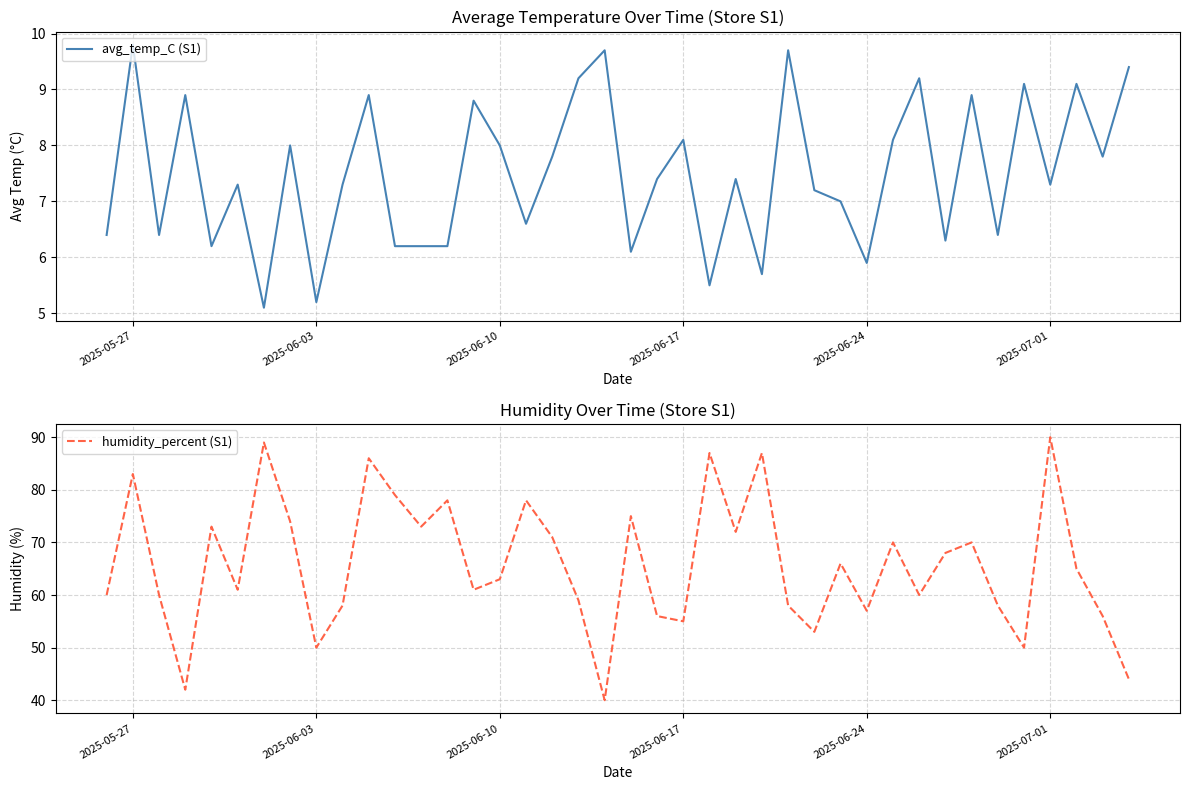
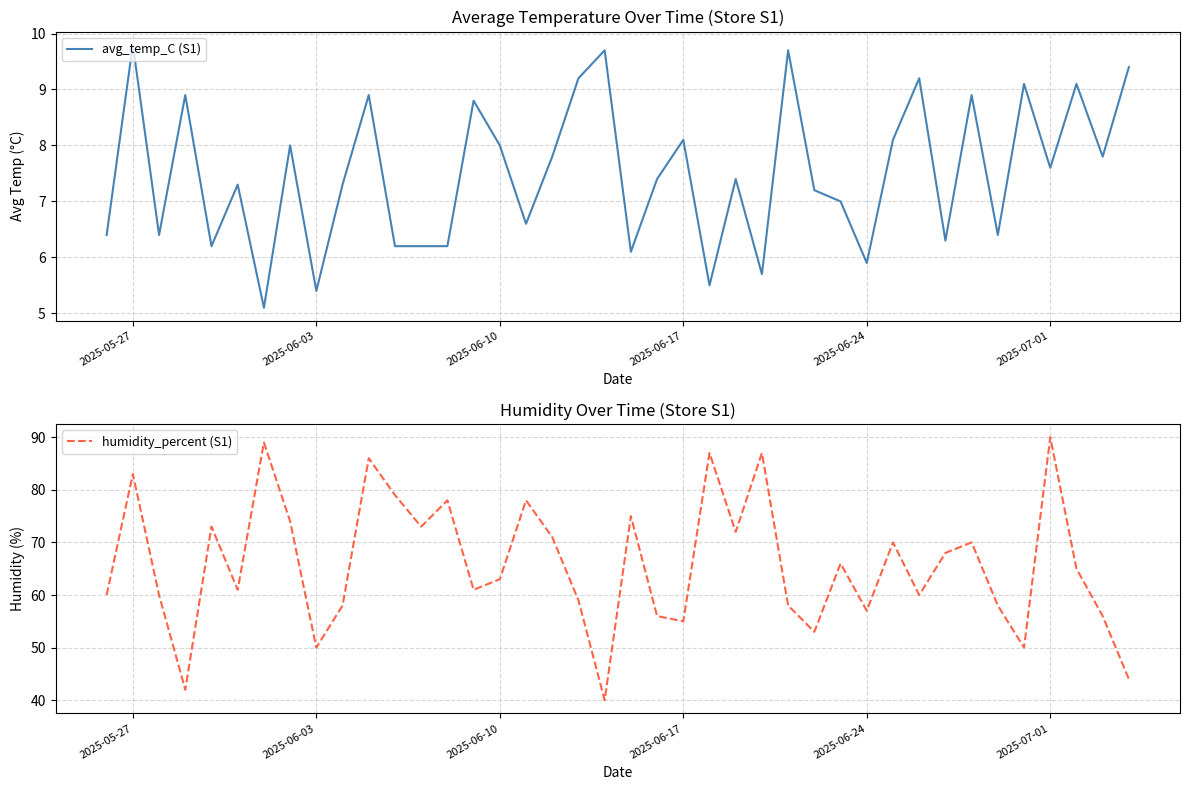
  {
    "Average Temperature Over Time (Store S1)": {
-     "2025-06-03": 5.2,
+     "2025-06-03": 5.4,
      "2025-06-10": 8.0,
      "2025-06-17": 8.1,
      "2025-06-24": 5.9,
-     "2025-07-01": 7.3
+     "2025-07-01": 7.6
    },
    "Humidity Over Time (Store S1)": {
      "2025-05-27": 83,
      "2025-06-03": 50,
      "2025-06-10": 63,
      "2025-06-17": 55,
      "2025-06-24": 57,
      "2025-07-01": 90
    }
  }
